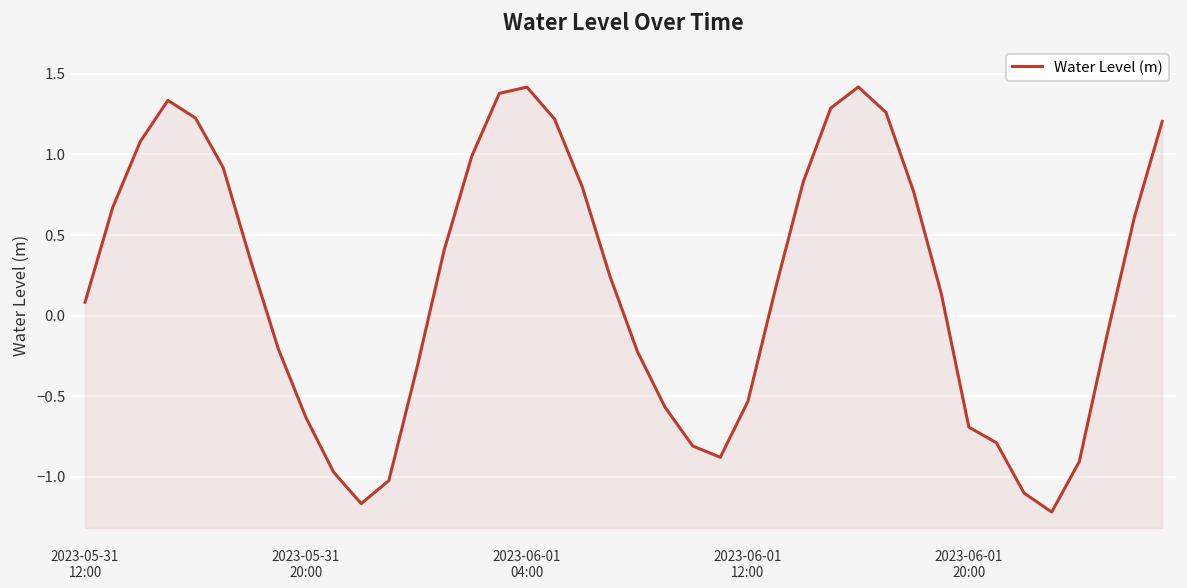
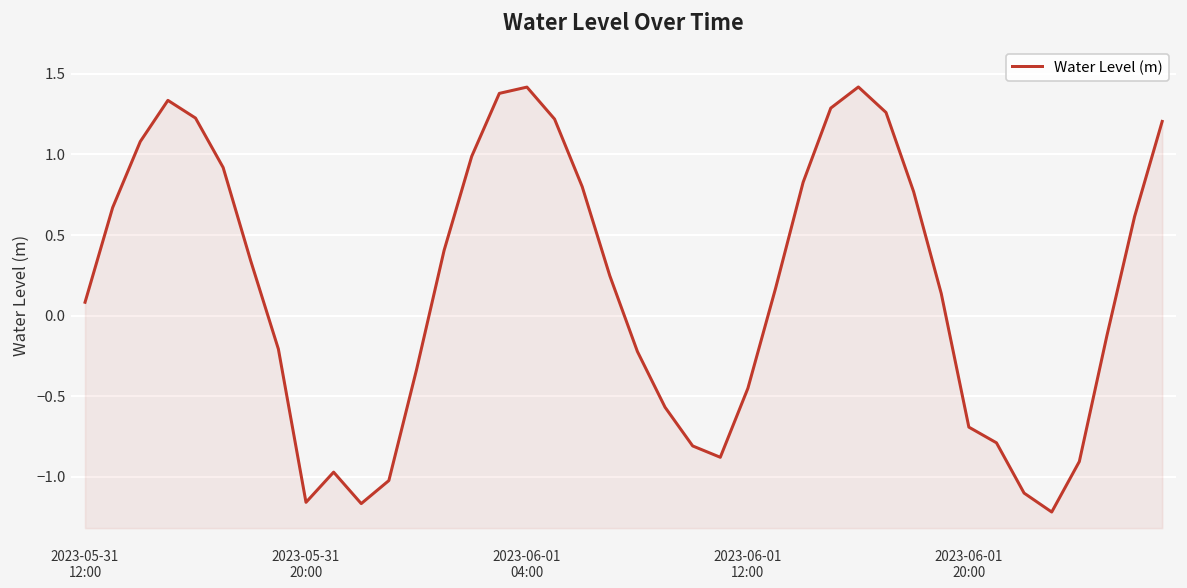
  {
    "2023-05-31 12:00": 0.08,
-   "2023-05-31 20:00": -0.63,
+   "2023-05-31 20:00": -1.16,
    "2023-06-01 04:00": 1.42,
-   "2023-06-01 12:00": -0.53,
+   "2023-06-01 12:00": -0.45,
    "2023-06-01 20:00": -0.69
  }
